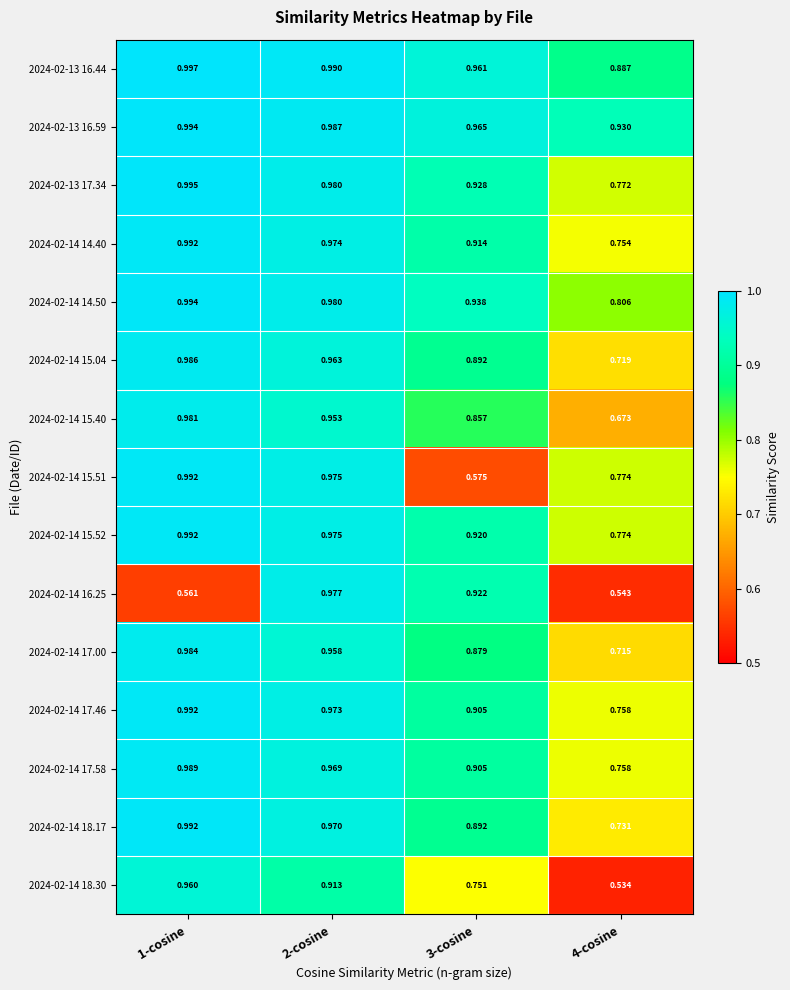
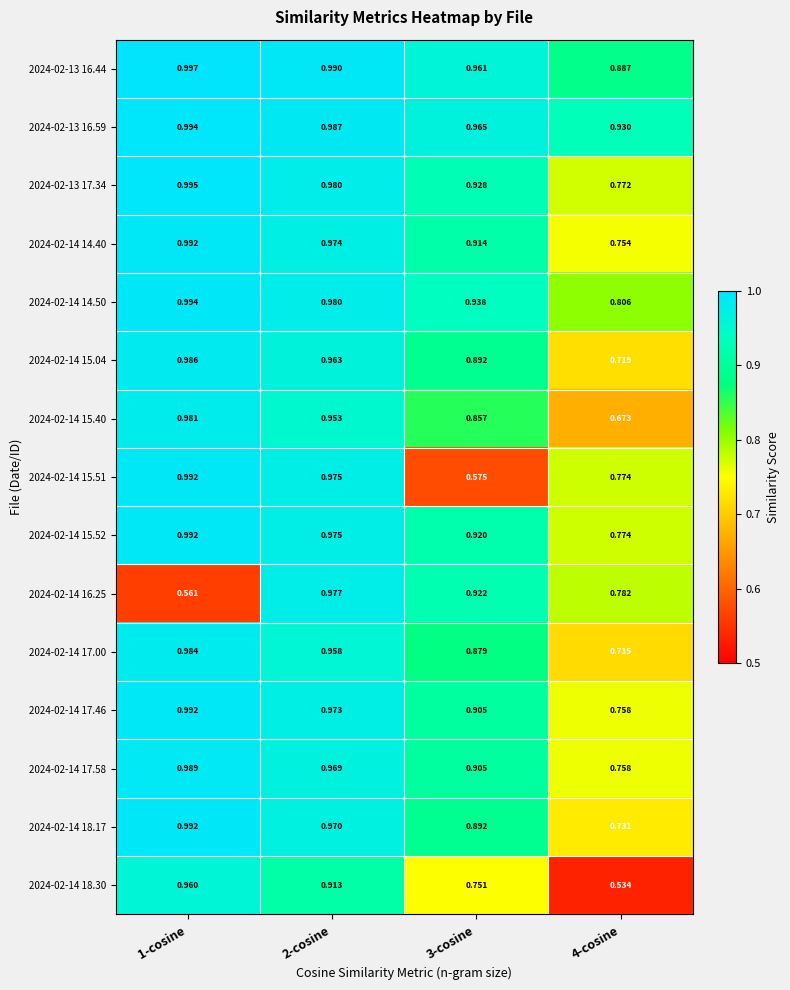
  {
    "2024-02-13 16.44": {
      "1-cosine": 0.997,
      "2-cosine": 0.990,
      "3-cosine": 0.961,
      "4-cosine": 0.887
    },
    "2024-02-13 16.59": {
      "1-cosine": 0.994,
      "2-cosine": 0.987,
      "3-cosine": 0.965,
      "4-cosine": 0.930
    },
    "2024-02-13 17.34": {
      "1-cosine": 0.995,
      "2-cosine": 0.980,
      "3-cosine": 0.928,
      "4-cosine": 0.772
    },
    "2024-02-14 14.40": {
      "1-cosine": 0.992,
      "2-cosine": 0.974,
      "3-cosine": 0.914,
      "4-cosine": 0.754
    },
    "2024-02-14 14.50": {
      "1-cosine": 0.994,
      "2-cosine": 0.980,
      "3-cosine": 0.938,
      "4-cosine": 0.806
    },
    "2024-02-14 15.04": {
      "1-cosine": 0.986,
      "2-cosine": 0.963,
      "3-cosine": 0.892,
      "4-cosine": 0.719
    },
    "2024-02-14 15.40": {
      "1-cosine": 0.981,
      "2-cosine": 0.953,
      "3-cosine": 0.857,
      "4-cosine": 0.673
    },
    "2024-02-14 15.51": {
      "1-cosine": 0.992,
      "2-cosine": 0.975,
      "3-cosine": 0.575,
      "4-cosine": 0.774
    },
    "2024-02-14 15.52": {
      "1-cosine": 0.992,
      "2-cosine": 0.975,
      "3-cosine": 0.920,
      "4-cosine": 0.774
    },
    "2024-02-14 16.25": {
      "1-cosine": 0.561,
      "2-cosine": 0.977,
      "3-cosine": 0.922,
-     "4-cosine": 0.543
+     "4-cosine": 0.782
    },
    "2024-02-14 17.00": {
      "1-cosine": 0.984,
      "2-cosine": 0.958,
      "3-cosine": 0.879,
      "4-cosine": 0.715
    },
    "2024-02-14 17.46": {
      "1-cosine": 0.992,
      "2-cosine": 0.973,
      "3-cosine": 0.905,
      "4-cosine": 0.758
    },
    "2024-02-14 17.58": {
      "1-cosine": 0.989,
      "2-cosine": 0.969,
      "3-cosine": 0.905,
      "4-cosine": 0.758
    },
    "2024-02-14 18.17": {
      "1-cosine": 0.992,
      "2-cosine": 0.970,
      "3-cosine": 0.892,
      "4-cosine": 0.731
    },
    "2024-02-14 18.30": {
      "1-cosine": 0.960,
      "2-cosine": 0.913,
      "3-cosine": 0.751,
      "4-cosine": 0.534
    }
  }
